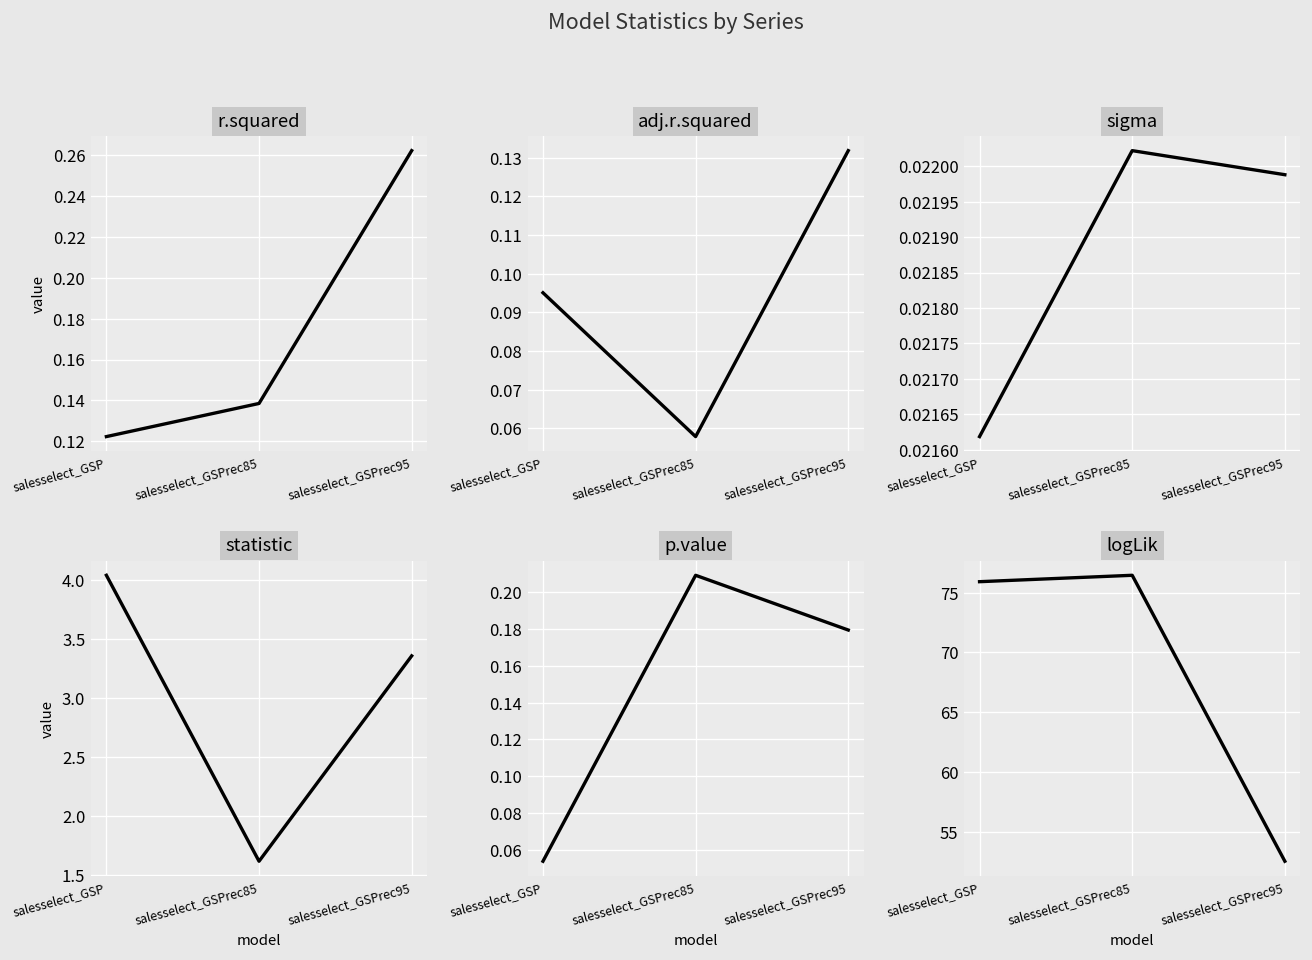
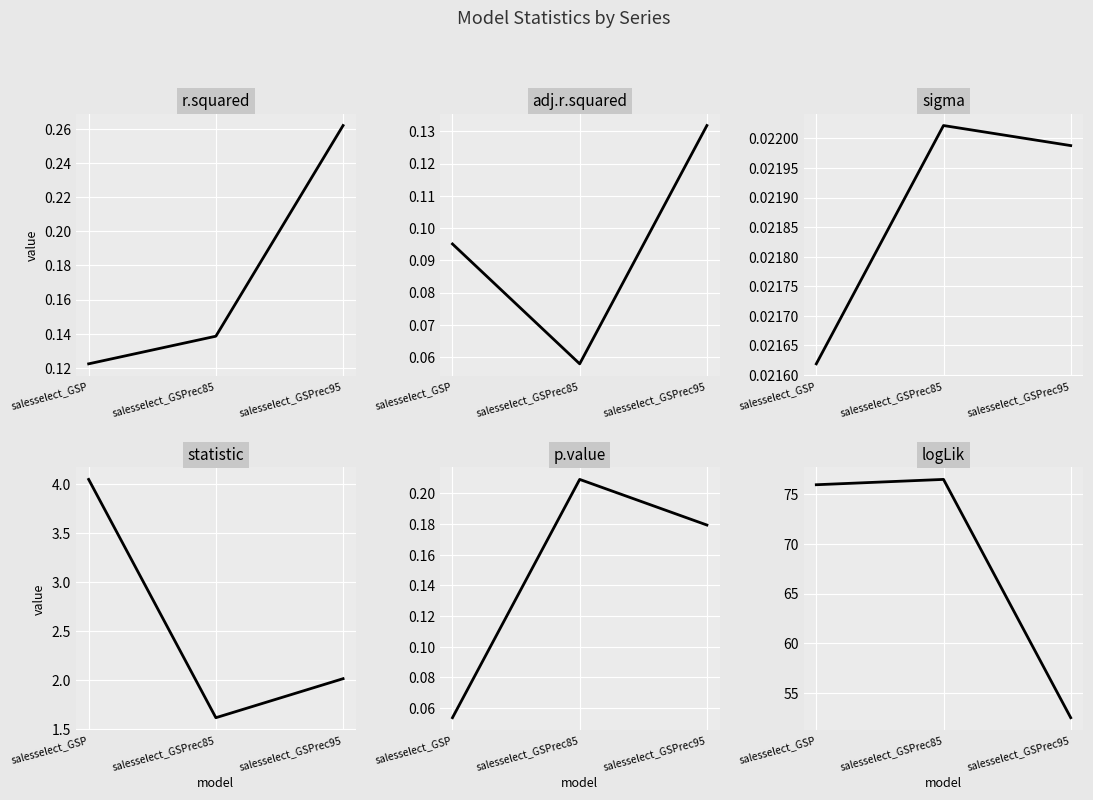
  {
    "r.squared": {
      "salesselect_GSP": 0.122,
      "salesselect_GSPrec85": 0.139,
      "salesselect_GSPrec95": 0.262
    },
    "adj.r.squared": {
      "salesselect_GSP": 0.095,
      "salesselect_GSPrec85": 0.058,
      "salesselect_GSPrec95": 0.132
    },
    "sigma": {
      "salesselect_GSP": 0.02162,
      "salesselect_GSPrec85": 0.02202,
      "salesselect_GSPrec95": 0.02199
    },
    "statistic": {
      "salesselect_GSP": 4.0,
      "salesselect_GSPrec85": 1.6,
-     "salesselect_GSPrec95": 3.4
+     "salesselect_GSPrec95": 2.0
    },
    "p.value": {
      "salesselect_GSP": 0.054,
      "salesselect_GSPrec85": 0.209,
      "salesselect_GSPrec95": 0.179
    },
    "logLik": {
      "salesselect_GSP": 76,
      "salesselect_GSPrec85": 76,
      "salesselect_GSPrec95": 53
    }
  }
